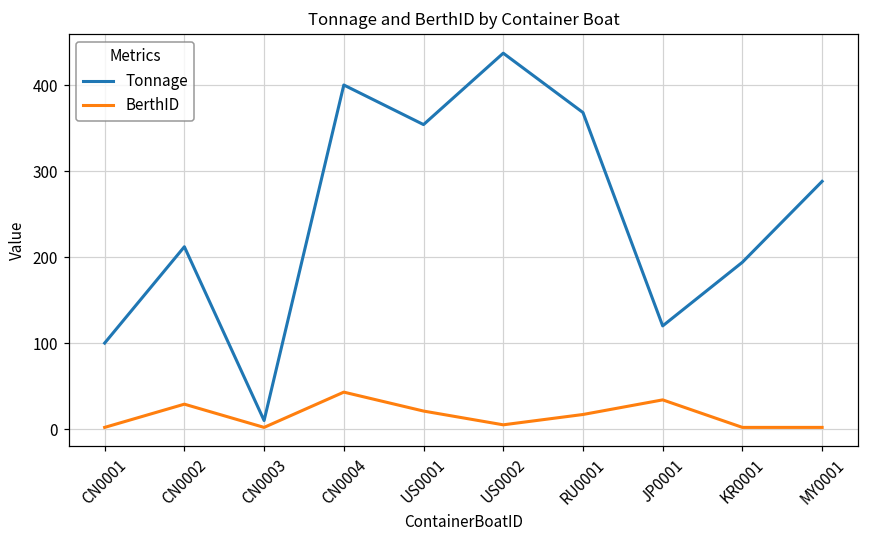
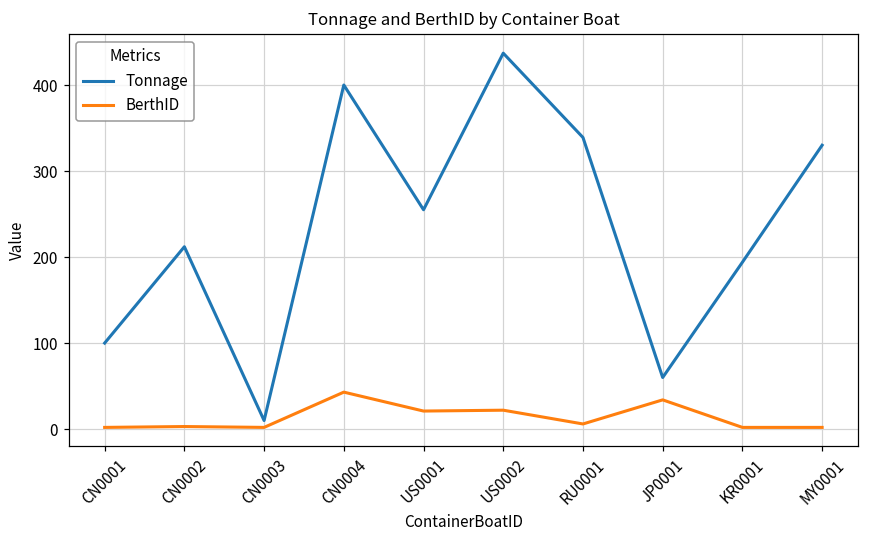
  {
    "Tonnage": {
      "CN0001": 100,
      "CN0002": 210,
      "CN0003": 10,
      "CN0004": 400,
-     "US0001": 350,
+     "US0001": 260,
      "US0002": 440,
-     "RU0001": 370,
-     "JP0001": 120,
+     "RU0001": 340,
+     "JP0001": 60,
      "KR0001": 190,
-     "MY0001": 290
+     "MY0001": 330
    },
    "BerthID": {
      "CN0001": 0,
-     "CN0002": 30,
+     "CN0002": 0,
      "CN0003": 0,
      "CN0004": 40,
      "US0001": 20,
-     "US0002": 10,
-     "RU0001": 20,
+     "US0002": 20,
+     "RU0001": 10,
      "JP0001": 30,
      "KR0001": 0,
      "MY0001": 0
    }
  }
